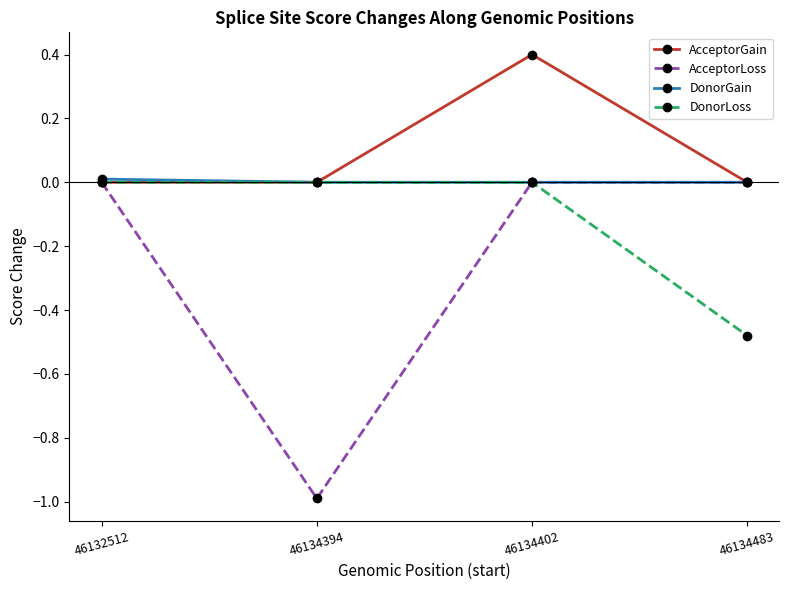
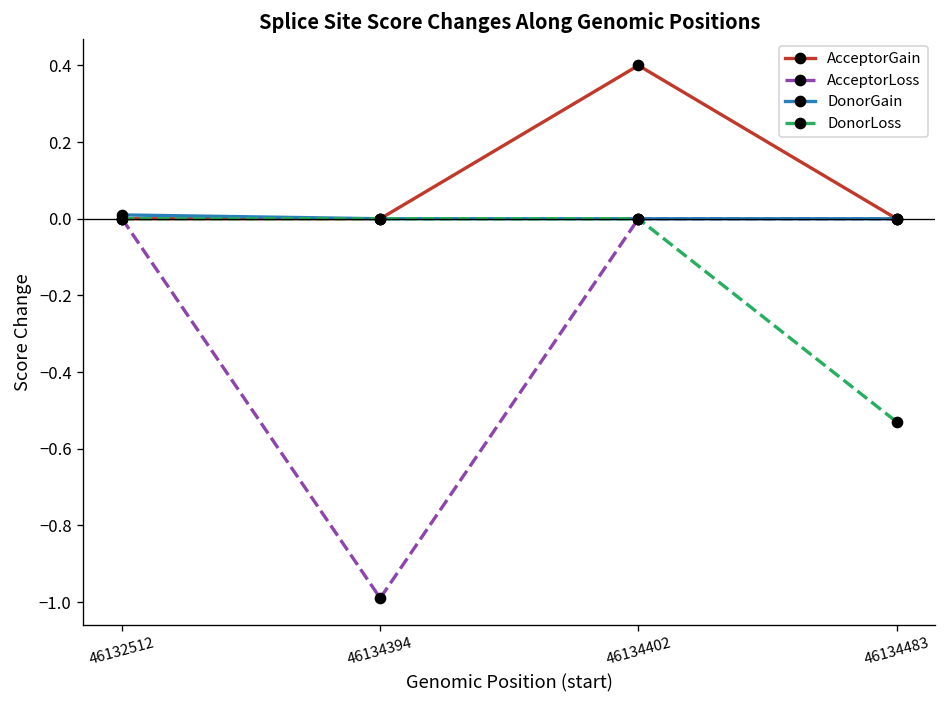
  {
    "AcceptorGain": {
      "46134402": 0.40
    },
    "AcceptorLoss": {
      "46134394": -0.99
    },
    "DonorGain": {
      "46132512": 0.01
    },
    "DonorLoss": {
-     "46134483": -0.48
+     "46134483": -0.53
    }
  }
